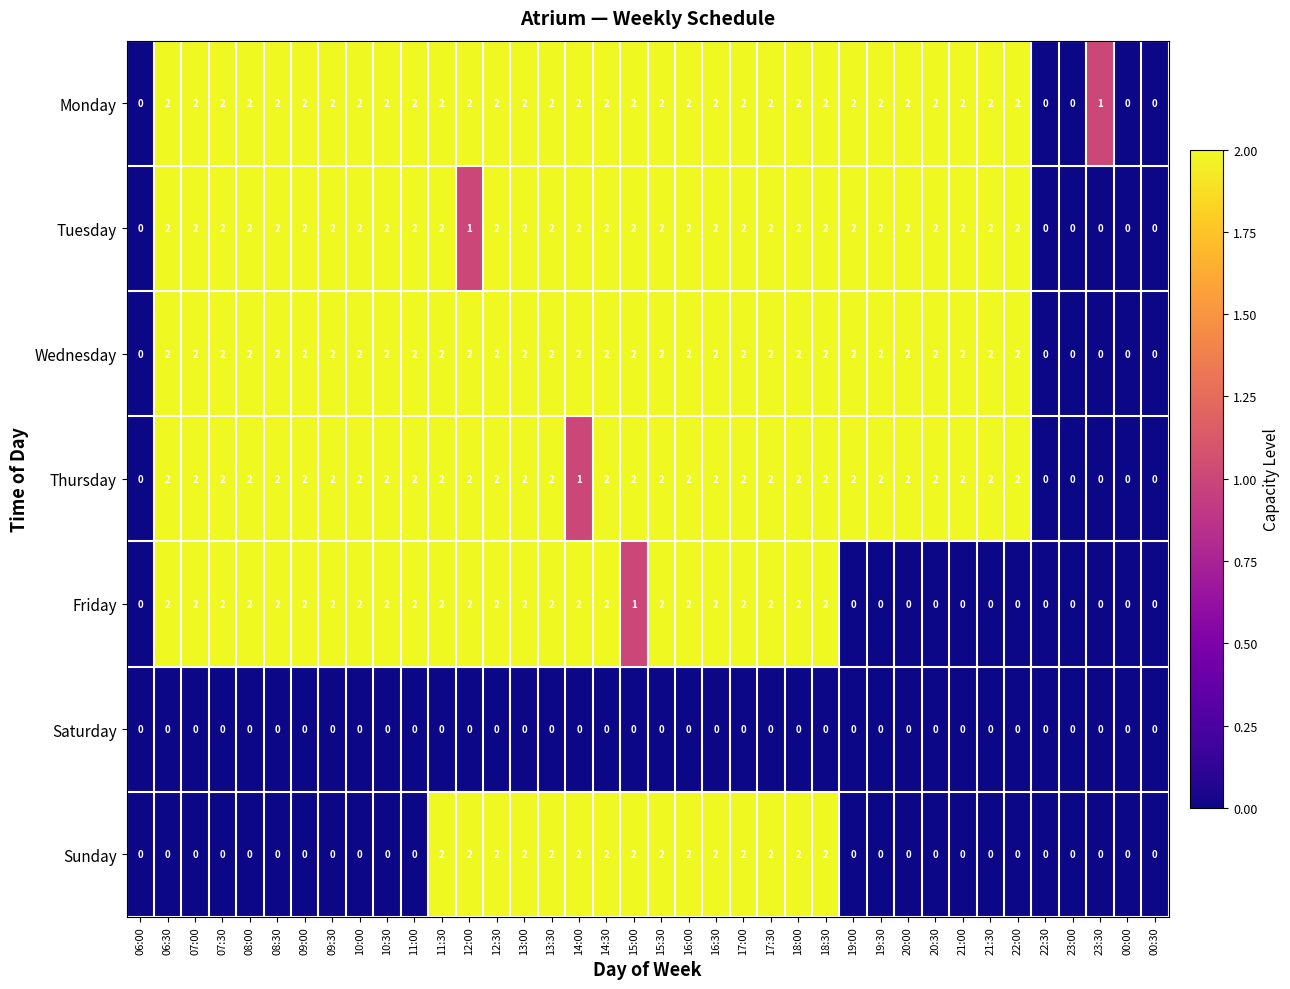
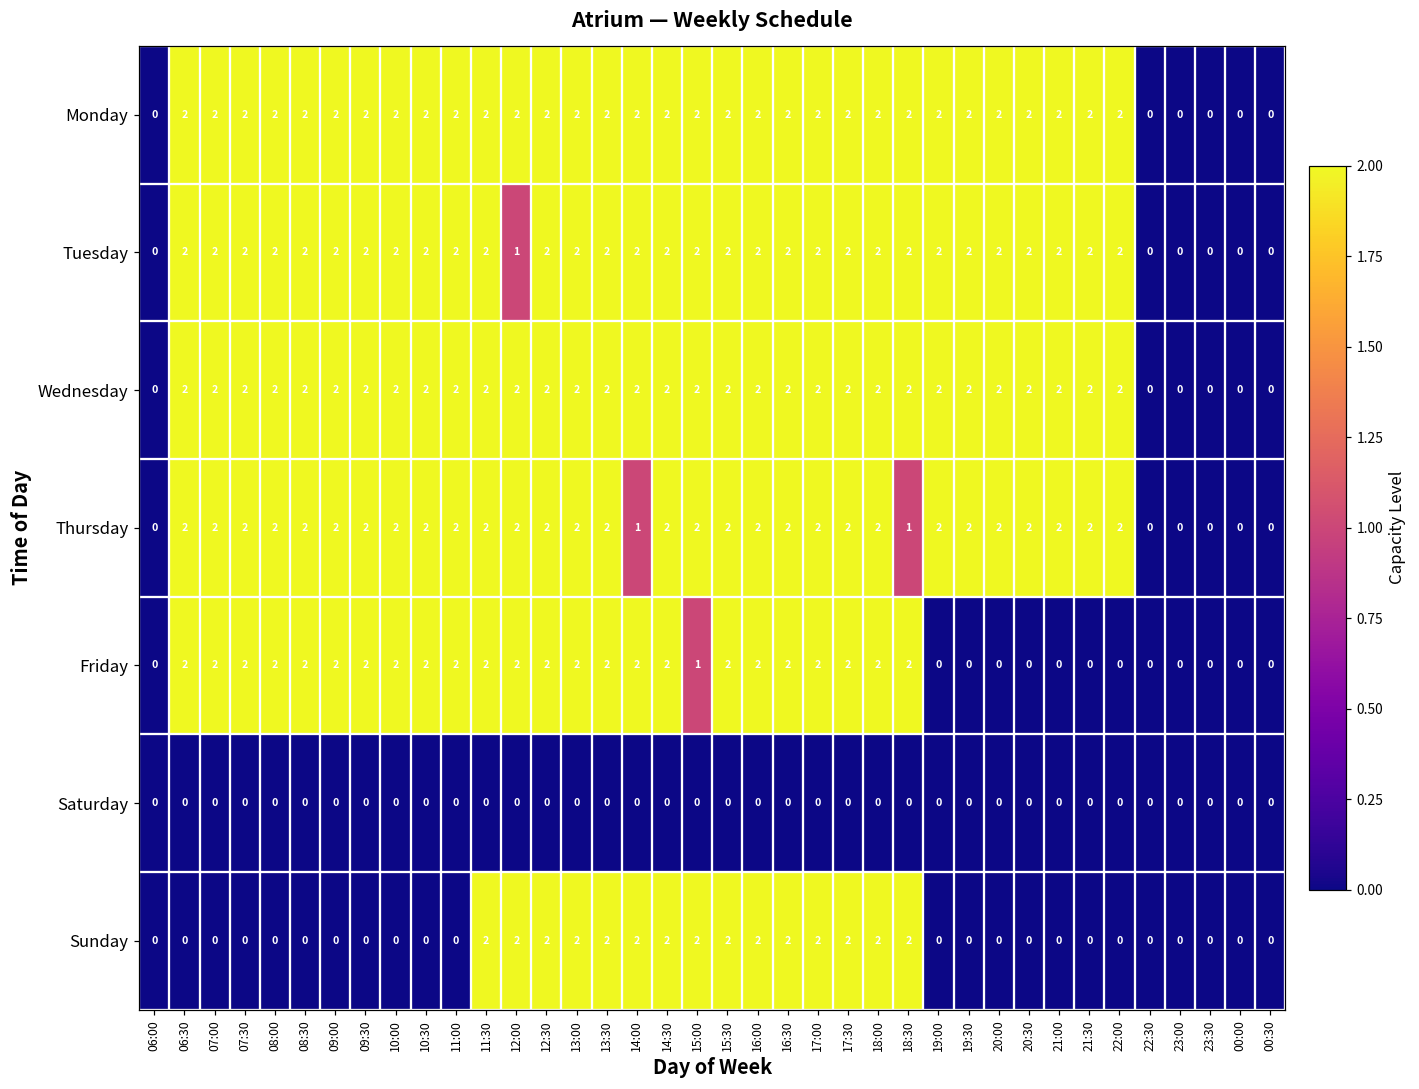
  {
    "Monday": {
      "06:00": 0,
      "06:30": 2,
      "07:00": 2,
      "07:30": 2,
      "08:00": 2,
      "08:30": 2,
      "09:00": 2,
      "09:30": 2,
      "10:00": 2,
      "10:30": 2,
      "11:00": 2,
      "11:30": 2,
      "12:00": 2,
      "12:30": 2,
      "13:00": 2,
      "13:30": 2,
      "14:00": 2,
      "14:30": 2,
      "15:00": 2,
      "15:30": 2,
      "16:00": 2,
      "16:30": 2,
      "17:00": 2,
      "17:30": 2,
      "18:00": 2,
      "18:30": 2,
      "19:00": 2,
      "19:30": 2,
      "20:00": 2,
      "20:30": 2,
      "21:00": 2,
      "21:30": 2,
      "22:00": 2,
      "22:30": 0,
      "23:00": 0,
-     "23:30": 1,
+     "23:30": 0,
      "00:00": 0,
      "00:30": 0
    },
    "Thursday": {
      "06:00": 0,
      "06:30": 2,
      "07:00": 2,
      "07:30": 2,
      "08:00": 2,
      "08:30": 2,
      "09:00": 2,
      "09:30": 2,
      "10:00": 2,
      "10:30": 2,
      "11:00": 2,
      "11:30": 2,
      "12:00": 2,
      "12:30": 2,
      "13:00": 2,
      "13:30": 2,
      "14:00": 1,
      "14:30": 2,
      "15:00": 2,
      "15:30": 2,
      "16:00": 2,
      "16:30": 2,
      "17:00": 2,
      "17:30": 2,
      "18:00": 2,
-     "18:30": 2,
+     "18:30": 1,
      "19:00": 2,
      "19:30": 2,
      "20:00": 2,
      "20:30": 2,
      "21:00": 2,
      "21:30": 2,
      "22:00": 2,
      "22:30": 0,
      "23:00": 0,
      "23:30": 0,
      "00:00": 0,
      "00:30": 0
    }
  }
